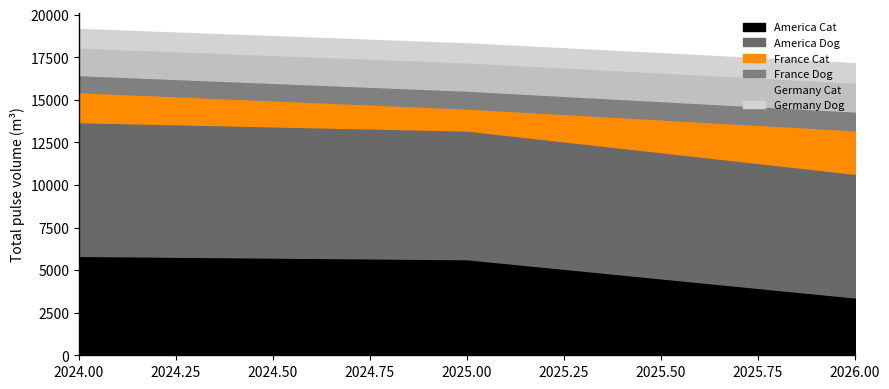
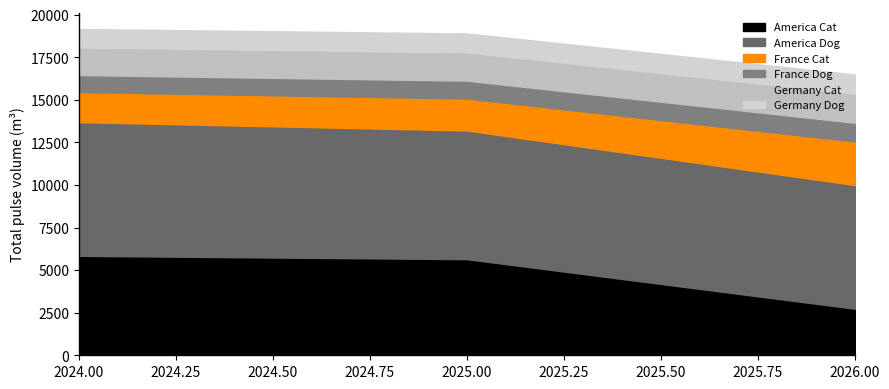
  {
    "America Cat": {
-     "2026.00": 3400
+     "2026.00": 2700
    },
    "France Cat": {
-     "2025.00": 1300
+     "2025.00": 1900
    }
  }
